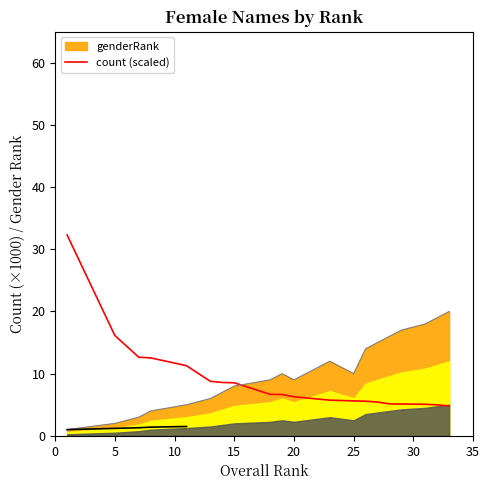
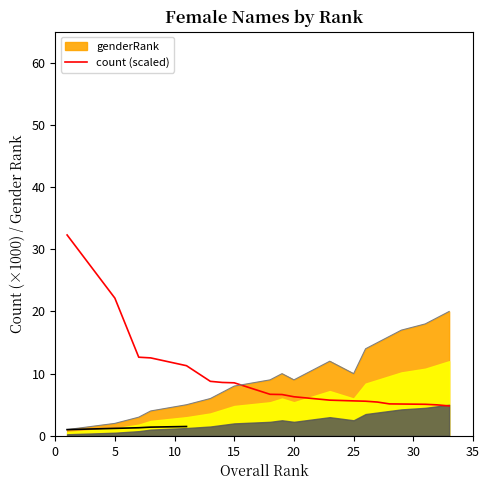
  {
    "count (scaled)": {
-     "5": 16,
+     "5": 22,
      "15": 9,
      "20": 6
    },
    "genderRank": {
      "5": 2,
      "15": 8,
      "20": 9,
      "25": 10
    }
  }
